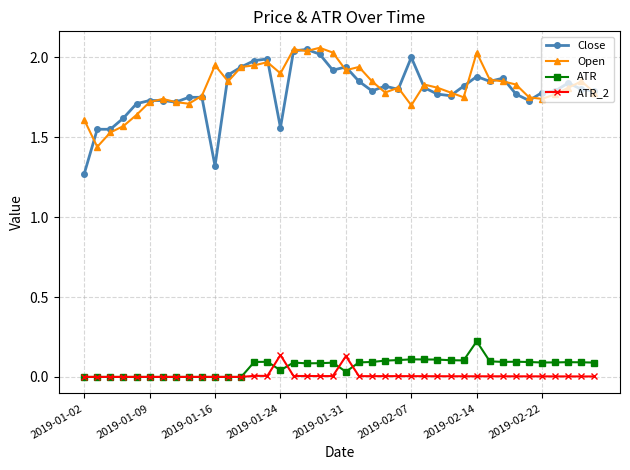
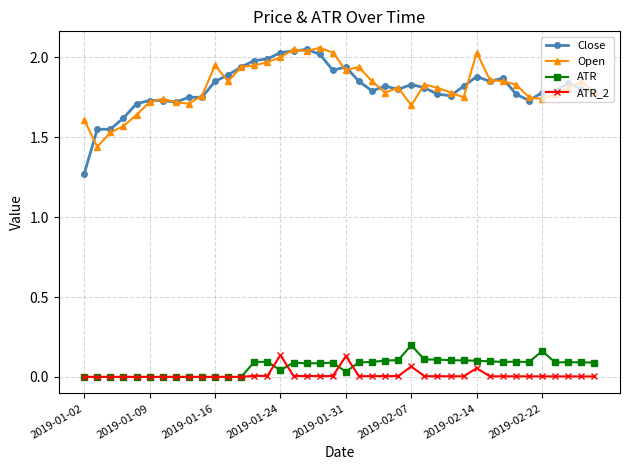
  {
    "Close": {
      "2019-01-02": 1.27,
-     "2019-01-16": 1.32,
-     "2019-01-24": 1.56,
+     "2019-01-16": 1.85,
+     "2019-01-24": 2.03,
      "2019-01-31": 1.94,
-     "2019-02-07": 2.00,
+     "2019-02-07": 1.83,
      "2019-02-14": 1.88
    },
    "Open": {
      "2019-01-02": 1.6,
      "2019-01-16": 1.95,
-     "2019-01-24": 1.9,
+     "2019-01-24": 2.0,
      "2019-01-31": 1.92,
      "2019-02-07": 1.7,
      "2019-02-14": 2.03
    },
    "ATR": {
      "2019-01-24": 0.04,
      "2019-01-31": 0.03,
-     "2019-02-07": 0.11,
-     "2019-02-14": 0.22,
-     "2019-02-22": 0.09
+     "2019-02-07": 0.20,
+     "2019-02-14": 0.10,
+     "2019-02-22": 0.16
    },
    "ATR_2": {
      "2019-01-24": 0.14,
      "2019-01-31": 0.13,
-     "2019-02-07": 0.00,
-     "2019-02-14": 0.00,
+     "2019-02-07": 0.07,
+     "2019-02-14": 0.05,
      "2019-02-22": 0.00
    }
  }
